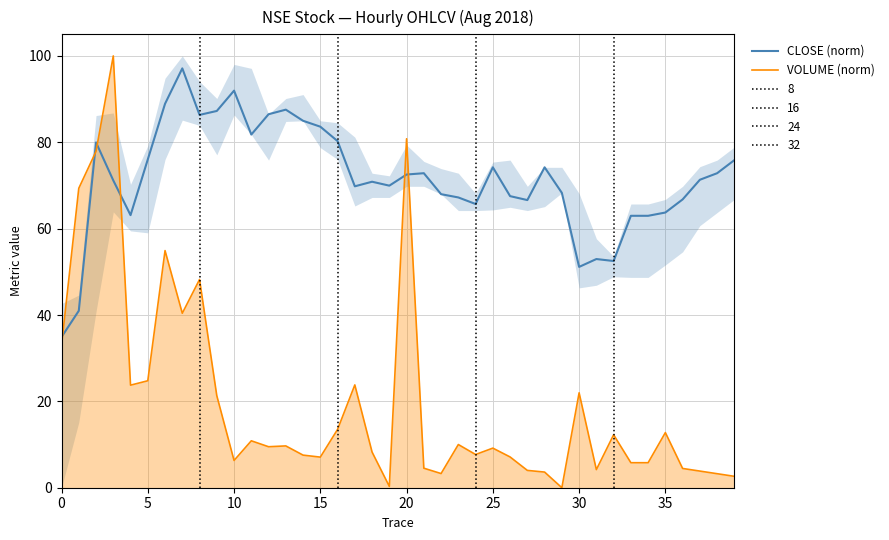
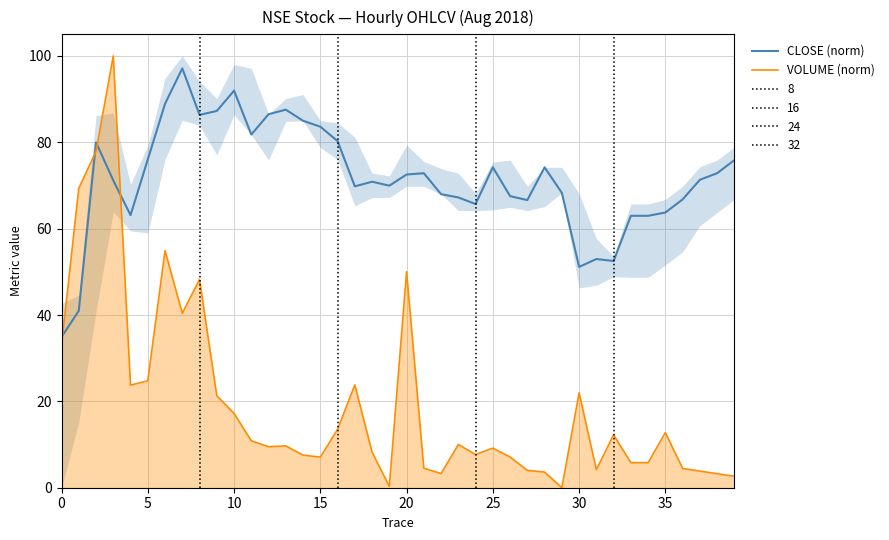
  {
    "VOLUME (norm)": {
      "0": 33,
      "5": 25,
-     "10": 6,
+     "10": 17,
      "15": 7,
-     "20": 81,
+     "20": 50,
      "25": 9,
      "30": 22,
      "35": 13
    }
  }
